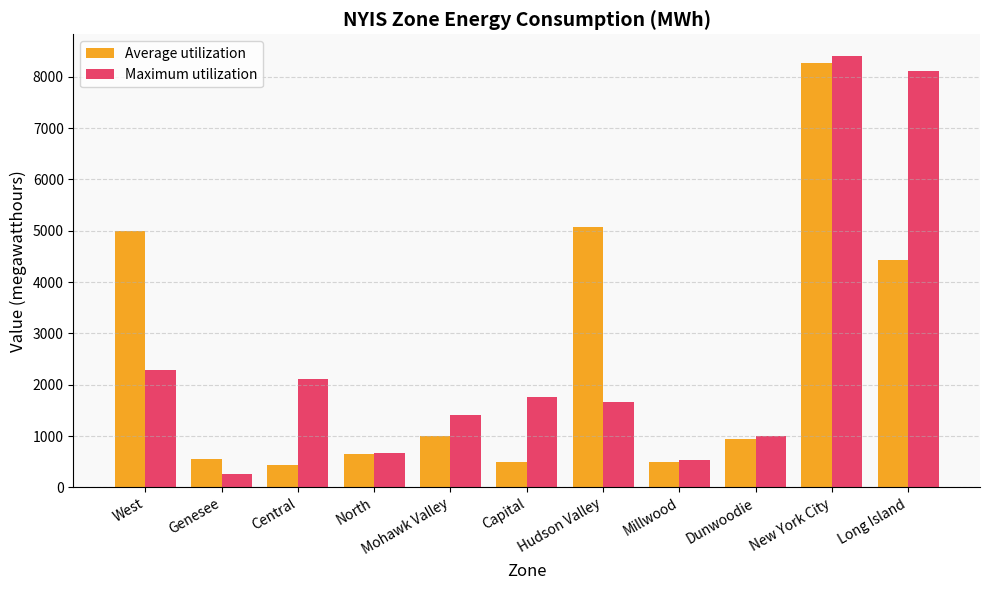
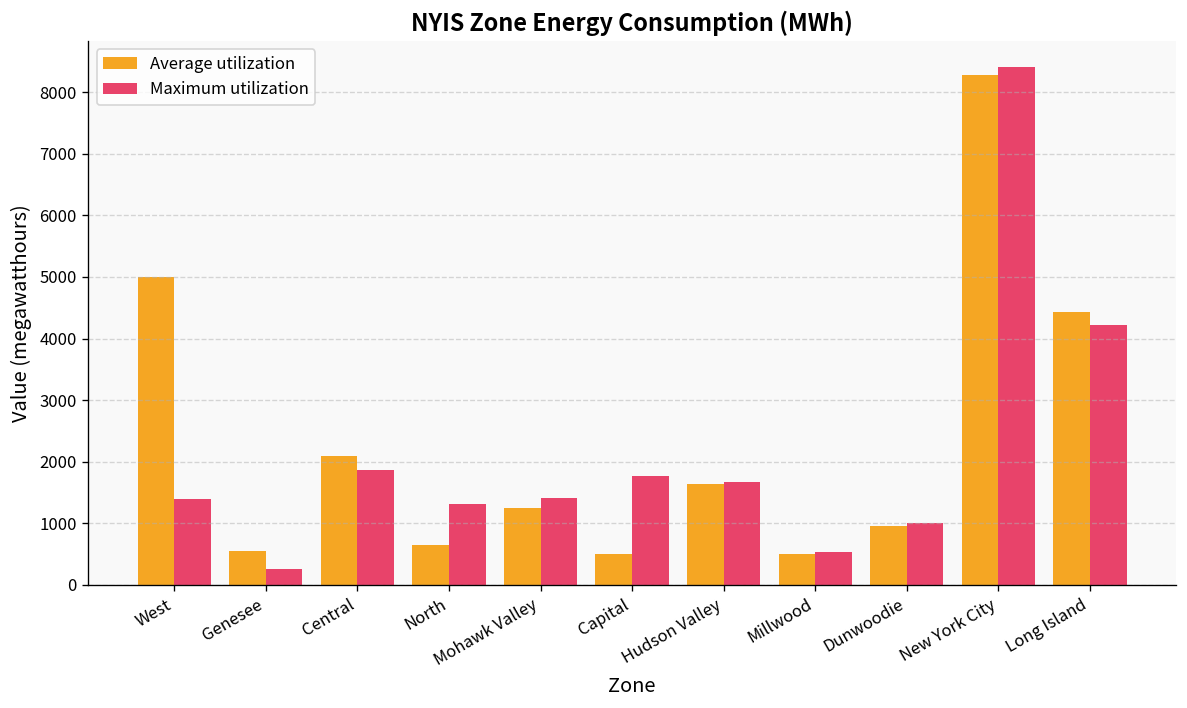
  {
    "Average utilization": {
      "West": 5000,
      "Genesee": 600,
-     "Central": 400,
+     "Central": 2100,
      "North": 700,
-     "Mohawk Valley": 1000,
+     "Mohawk Valley": 1300,
      "Capital": 500,
-     "Hudson Valley": 5100,
+     "Hudson Valley": 1600,
      "Millwood": 500,
      "Dunwoodie": 1000,
      "New York City": 8300,
      "Long Island": 4400
    },
    "Maximum utilization": {
-     "West": 2300,
+     "West": 1400,
      "Genesee": 300,
-     "Central": 2100,
-     "North": 700,
+     "Central": 1900,
+     "North": 1300,
      "Mohawk Valley": 1400,
      "Capital": 1800,
      "Hudson Valley": 1700,
      "Millwood": 500,
      "Dunwoodie": 1000,
      "New York City": 8400,
-     "Long Island": 8100
+     "Long Island": 4200
    }
  }
